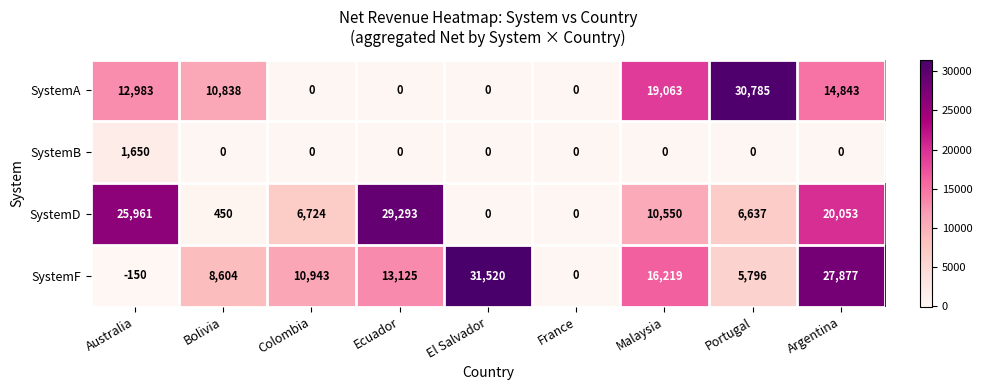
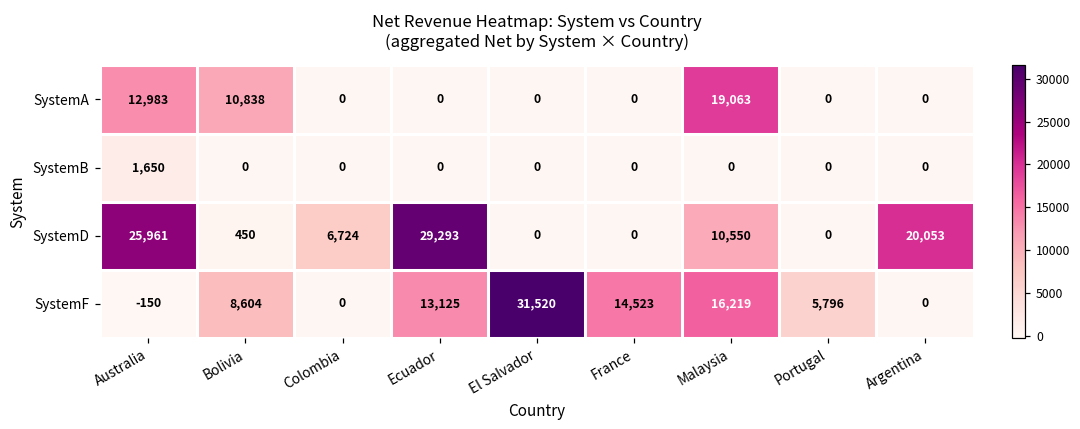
  {
    "SystemA": {
      "Australia": "12,983",
      "Bolivia": "10,838",
      "Colombia": "0",
      "Ecuador": "0",
      "El Salvador": "0",
      "France": "0",
      "Malaysia": "19,063",
-     "Portugal": "30,785",
-     "Argentina": "14,843"
+     "Portugal": "0",
+     "Argentina": "0"
    },
    "SystemB": {
      "Australia": "1,650",
      "Bolivia": "0",
      "Colombia": "0",
      "Ecuador": "0",
      "El Salvador": "0",
      "France": "0",
      "Malaysia": "0",
      "Portugal": "0",
      "Argentina": "0"
    },
    "SystemD": {
      "Australia": "25,961",
      "Bolivia": "450",
      "Colombia": "6,724",
      "Ecuador": "29,293",
      "El Salvador": "0",
      "France": "0",
      "Malaysia": "10,550",
-     "Portugal": "6,637",
+     "Portugal": "0",
      "Argentina": "20,053"
    },
    "SystemF": {
      "Australia": "-150",
      "Bolivia": "8,604",
-     "Colombia": "10,943",
+     "Colombia": "0",
      "Ecuador": "13,125",
      "El Salvador": "31,520",
-     "France": "0",
+     "France": "14,523",
      "Malaysia": "16,219",
      "Portugal": "5,796",
-     "Argentina": "27,877"
+     "Argentina": "0"
    }
  }
